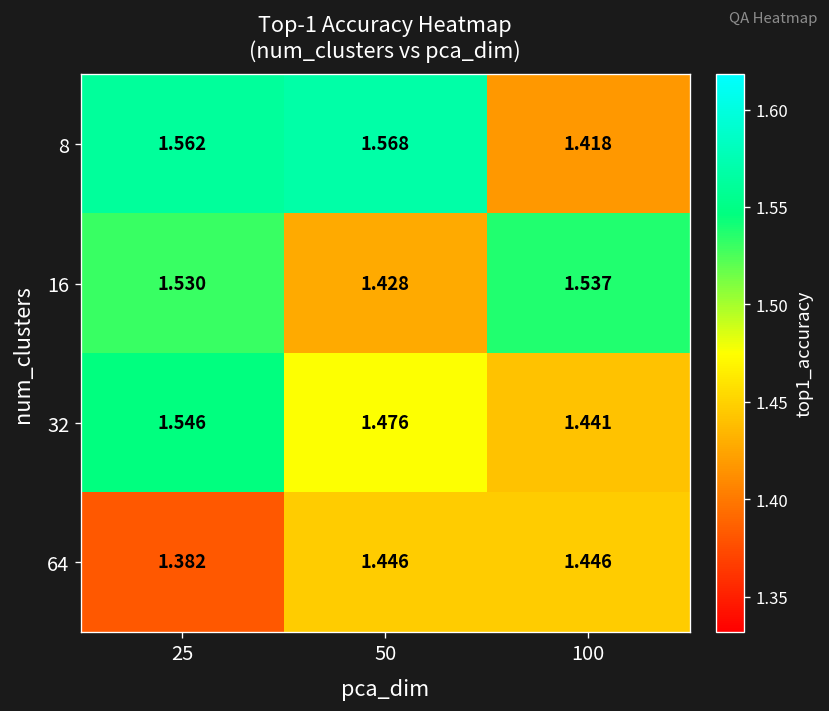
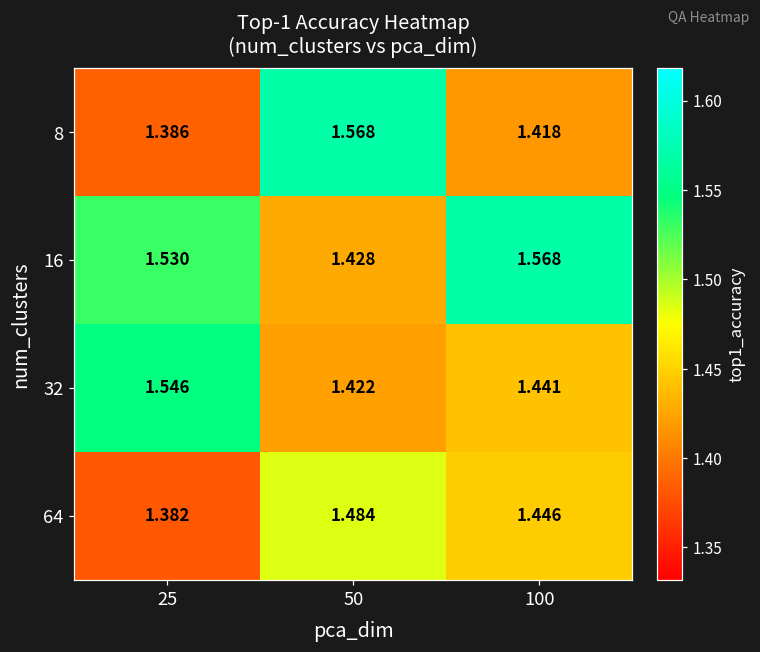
  {
    "8": {
-     "25": 1.562,
+     "25": 1.386,
      "50": 1.568,
      "100": 1.418
    },
    "16": {
      "25": 1.530,
      "50": 1.428,
-     "100": 1.537
+     "100": 1.568
    },
    "32": {
      "25": 1.546,
-     "50": 1.476,
+     "50": 1.422,
      "100": 1.441
    },
    "64": {
      "25": 1.382,
-     "50": 1.446,
+     "50": 1.484,
      "100": 1.446
    }
  }
